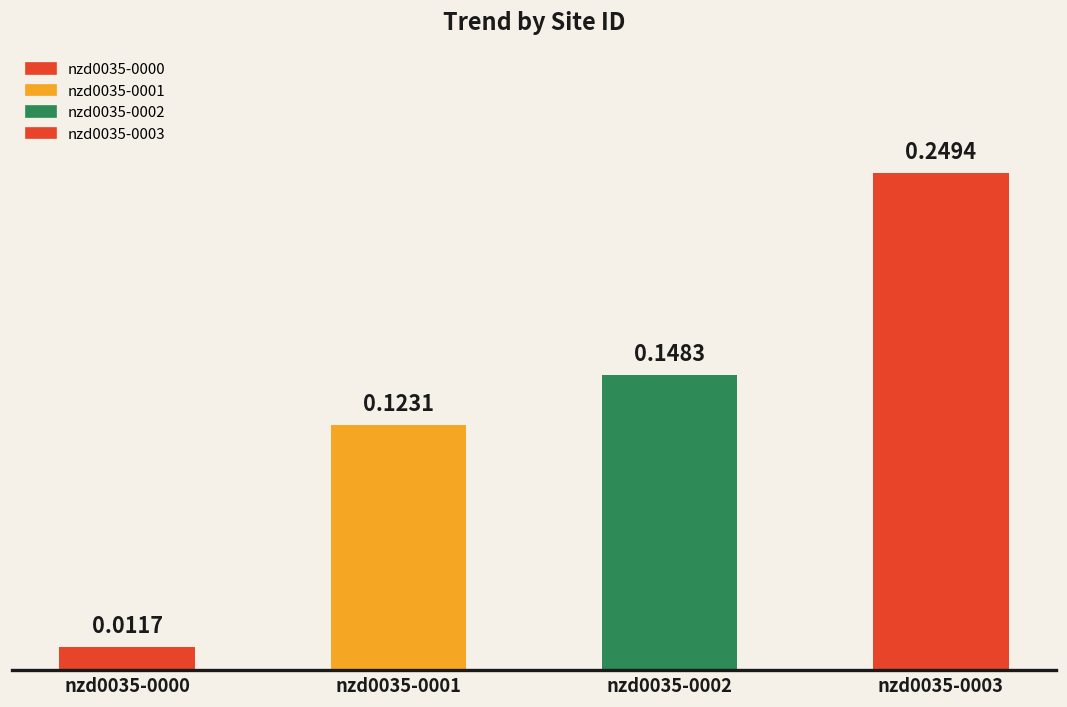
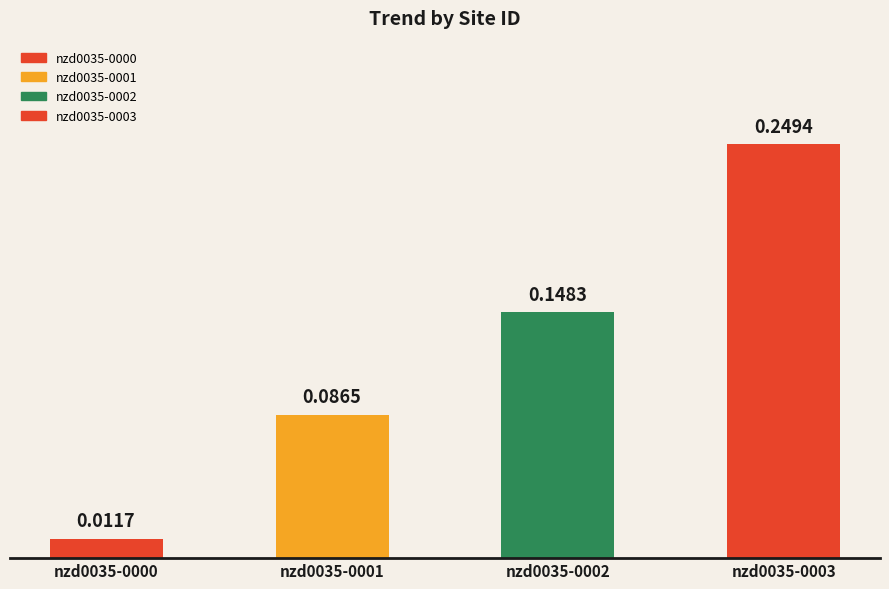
  {
    "nzd0035-0000": 0.0117,
-   "nzd0035-0001": 0.1231,
+   "nzd0035-0001": 0.0865,
    "nzd0035-0002": 0.1483,
    "nzd0035-0003": 0.2494
  }
